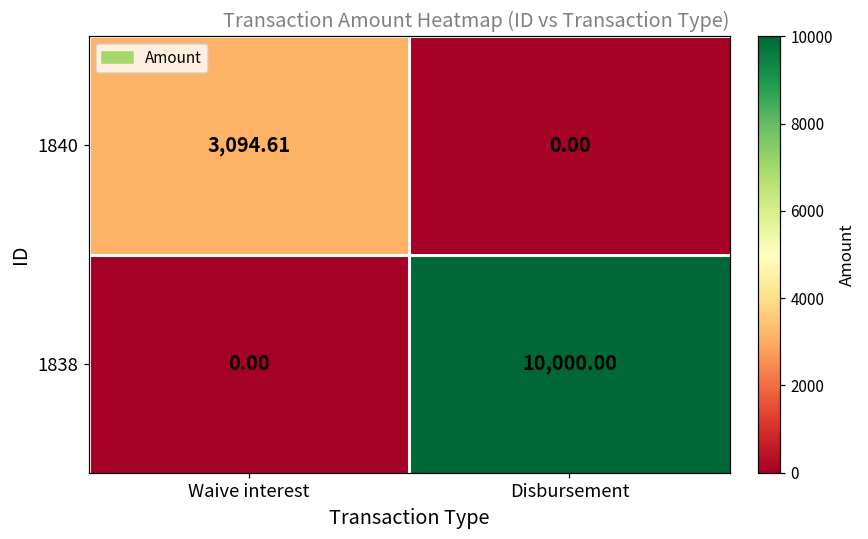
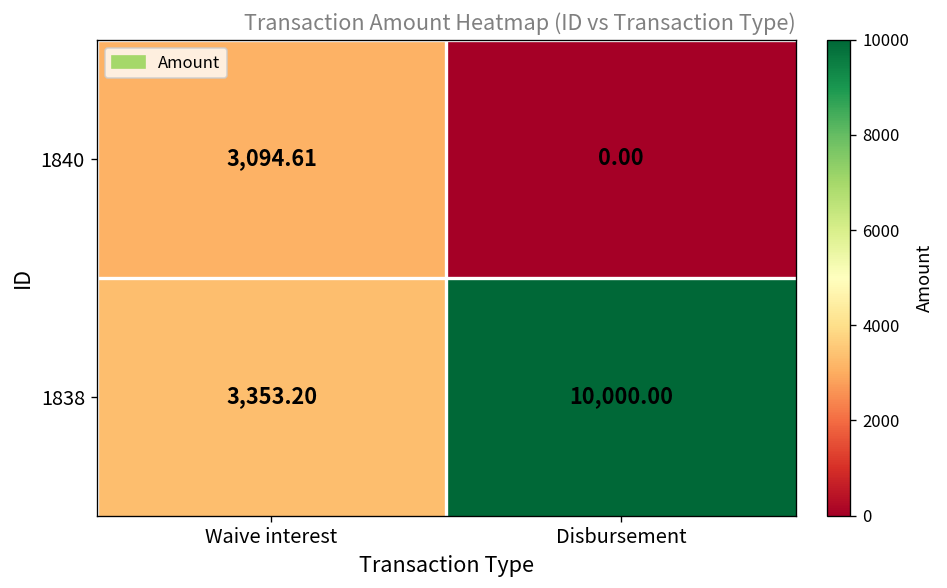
  {
    "1840": {
      "Waive interest": "3,094.61",
      "Disbursement": "0.00"
    },
    "1838": {
-     "Waive interest": "0.00",
+     "Waive interest": "3,353.20",
      "Disbursement": "10,000.00"
    }
  }
